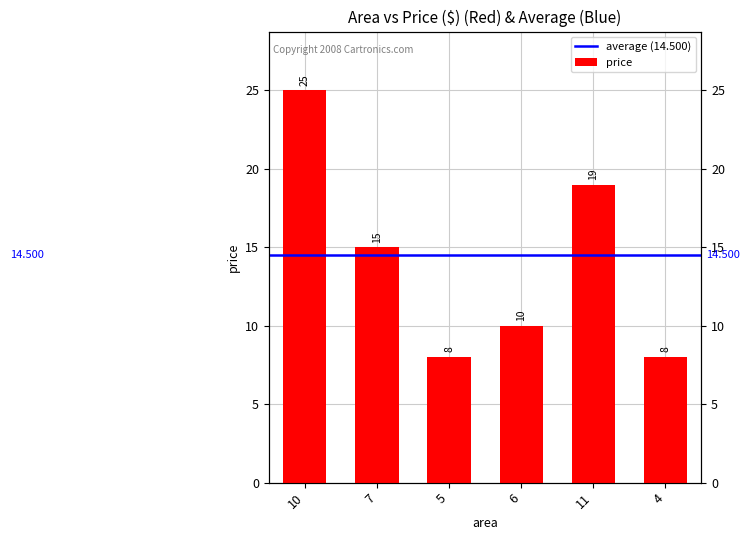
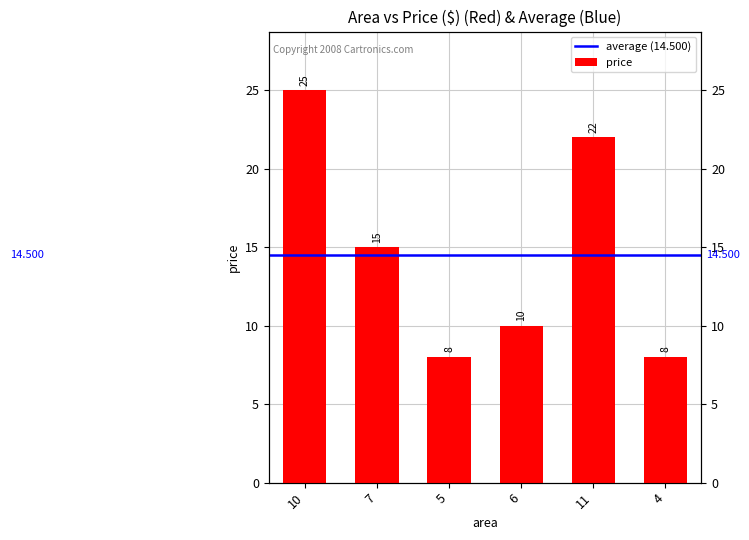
  {
    "10": 25,
    "7": 15,
    "5": 8,
    "6": 10,
-   "11": 19,
+   "11": 22,
    "4": 8
  }
